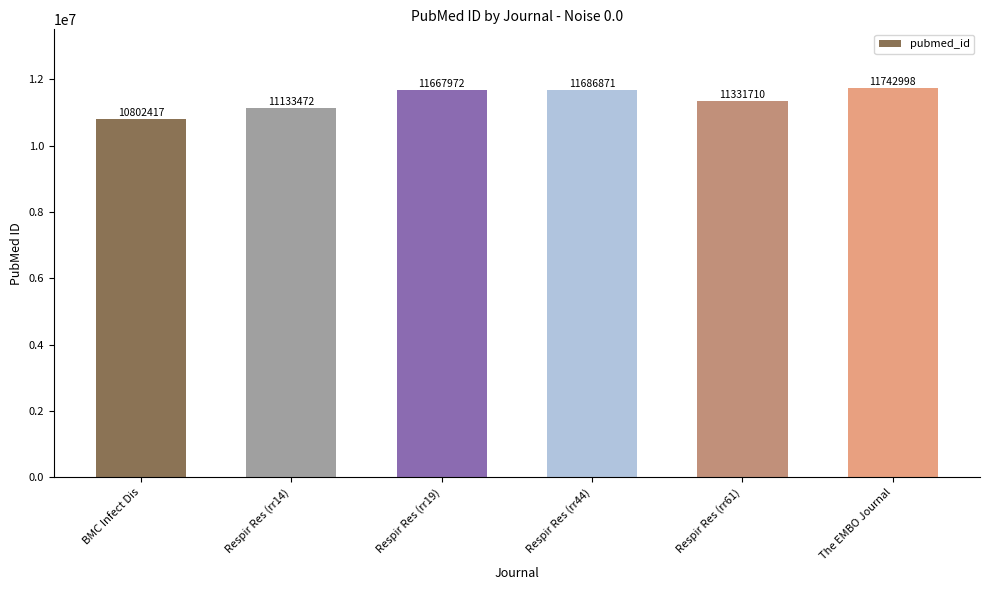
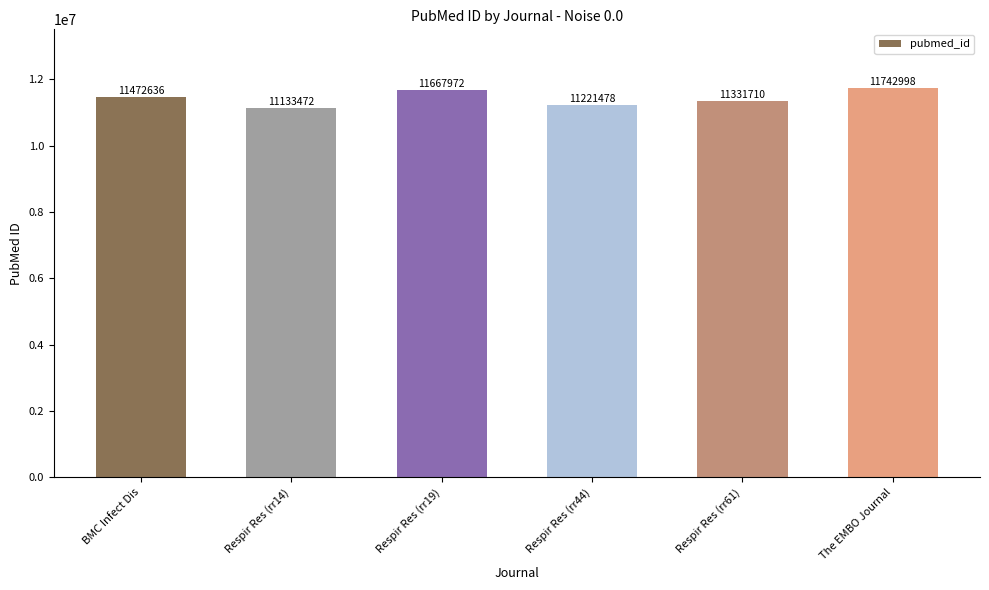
  {
-   "BMC Infect Dis": 10802417,
+   "BMC Infect Dis": 11472636,
    "Respir Res (rr14)": 11133472,
    "Respir Res (rr19)": 11667972,
-   "Respir Res (rr44)": 11686871,
+   "Respir Res (rr44)": 11221478,
    "Respir Res (rr61)": 11331710,
    "The EMBO Journal": 11742998
  }
